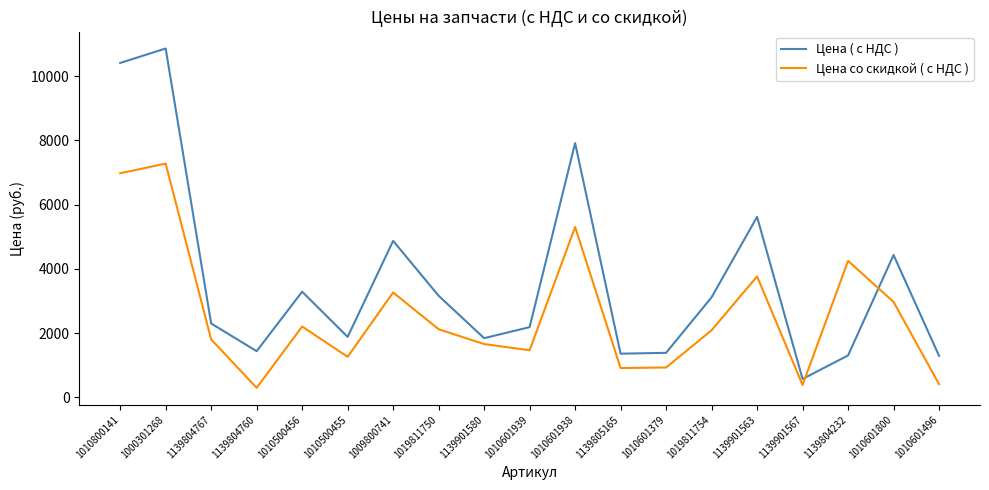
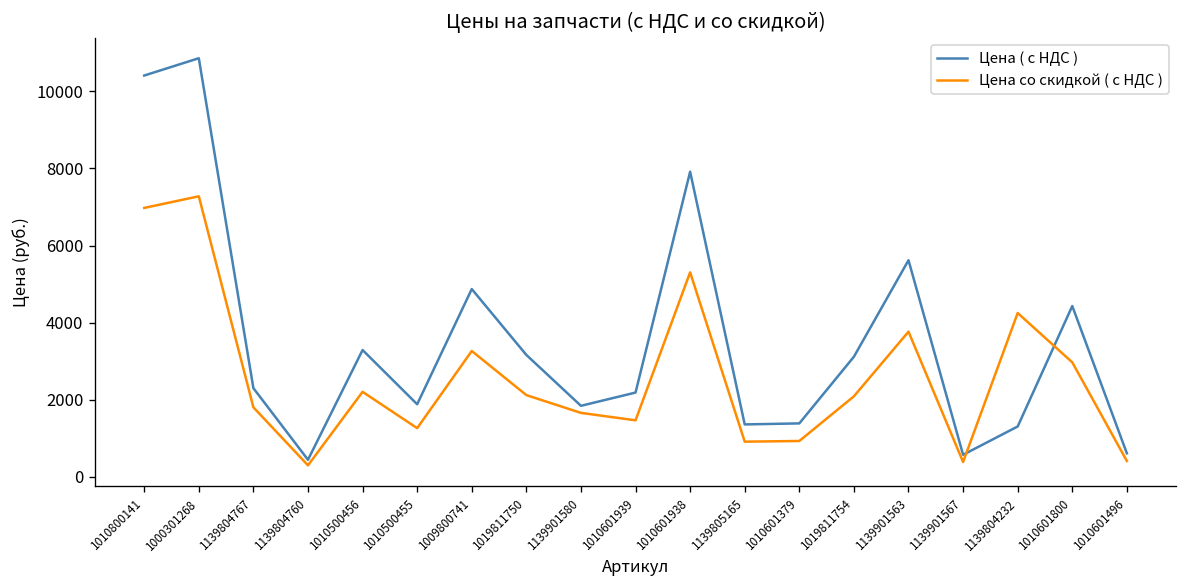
  {
    "Цена ( с НДС )": {
      "1010800141": 10400,
      "1000301268": 10900,
      "1139804767": 2300,
-     "1139804760": 1400,
+     "1139804760": 400,
      "1010500456": 3300,
      "1010500455": 1900,
      "1009800741": 4900,
      "1019811750": 3200,
      "1139901580": 1800,
      "1010601939": 2200,
      "1010601938": 7900,
      "1139805165": 1400,
      "1010601379": 1400,
      "1019811754": 3100,
      "1139901563": 5600,
      "1139901567": 600,
      "1139804232": 1300,
      "1010601800": 4400,
-     "1010601496": 1300
+     "1010601496": 600
    },
    "Цена со скидкой ( с НДС )": {
      "1010800141": 7000,
      "1000301268": 7300,
      "1139804767": 1800,
      "1139804760": 300,
      "1010500456": 2200,
      "1010500455": 1300,
      "1009800741": 3300,
      "1019811750": 2100,
      "1139901580": 1700,
      "1010601939": 1500,
      "1010601938": 5300,
      "1139805165": 900,
      "1010601379": 900,
      "1019811754": 2100,
      "1139901563": 3800,
      "1139901567": 400,
      "1139804232": 4200,
      "1010601800": 3000,
      "1010601496": 400
    }
  }
